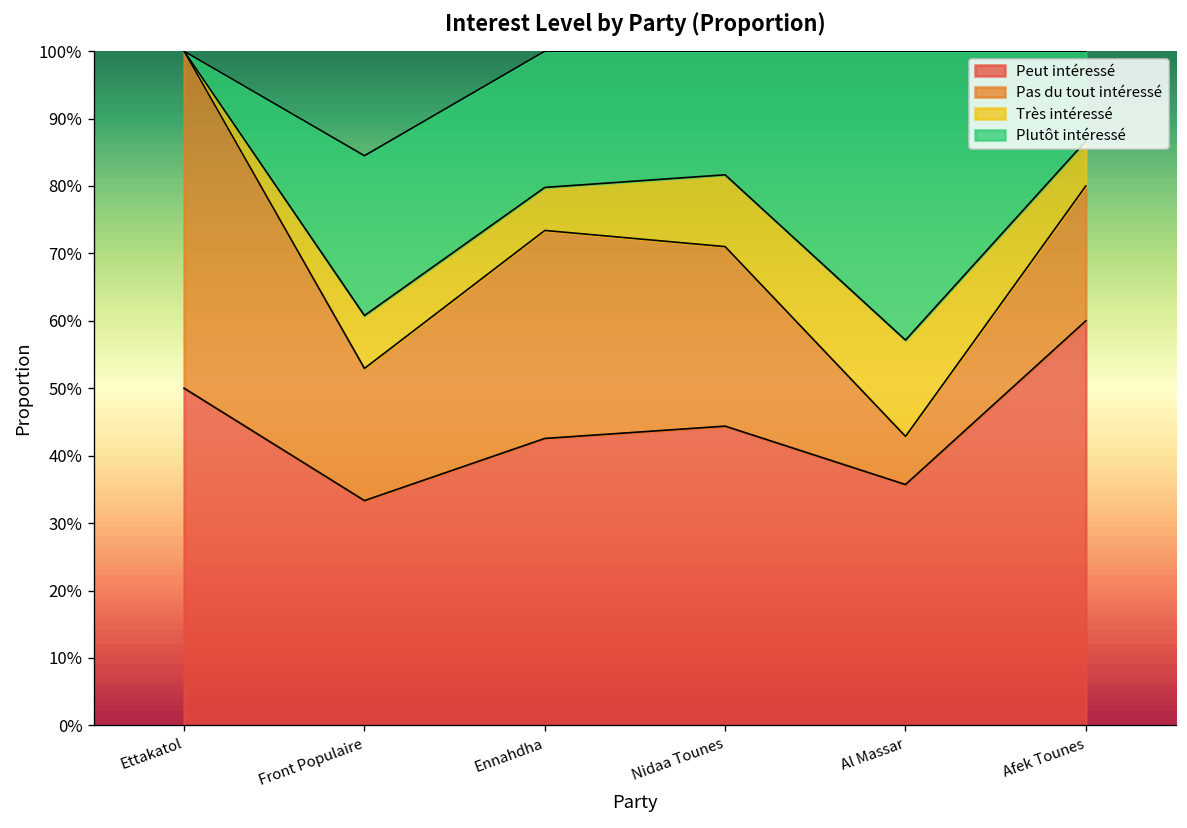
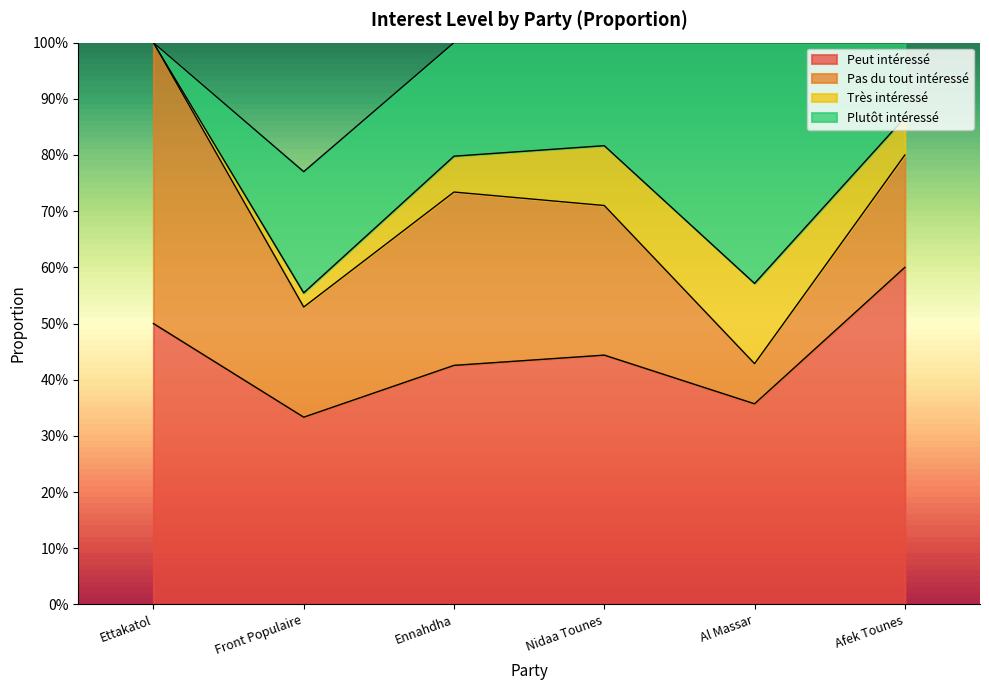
  {
    "Très intéressé": {
-     "Front Populaire": "8%",
+     "Front Populaire": "3%",
      "Ennahdha": "6%",
      "Nidaa Tounes": "11%",
      "Al Massar": "14%"
    },
    "Plutôt intéressé": {
-     "Front Populaire": "24%",
+     "Front Populaire": "22%",
      "Ennahdha": "20%",
      "Nidaa Tounes": "18%",
      "Al Massar": "43%",
      "Afek Tounes": "13%"
    }
  }
